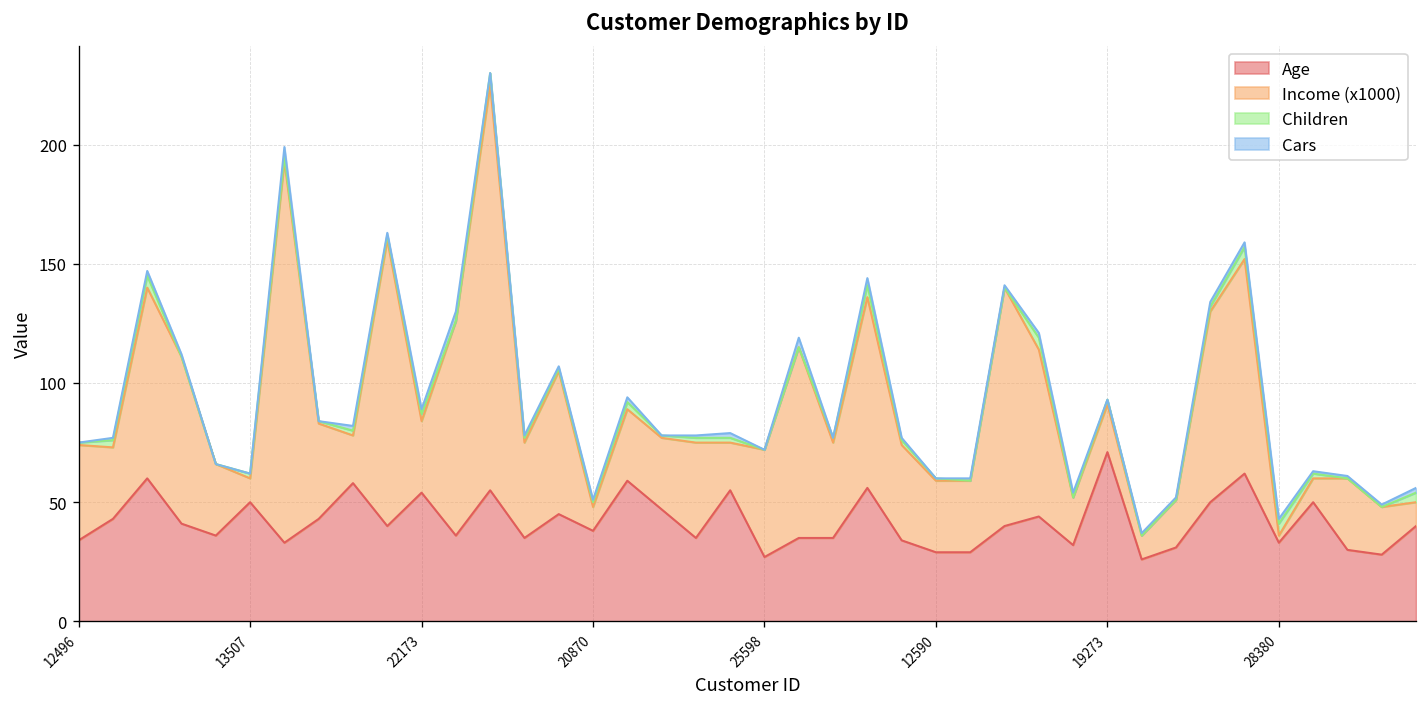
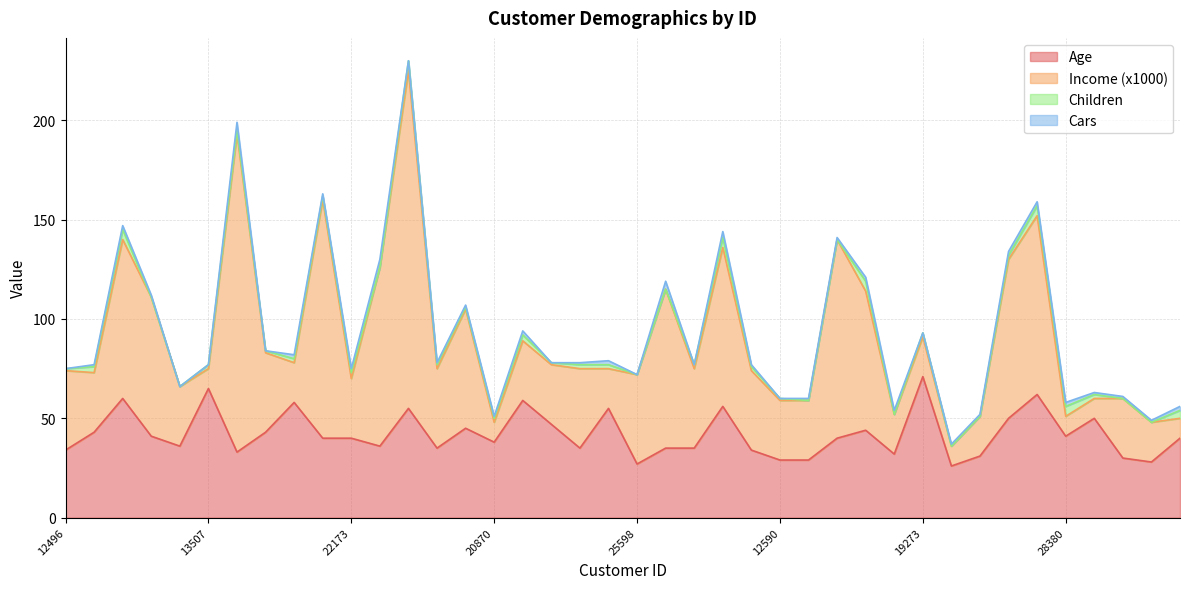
  {
    "Age": {
      "12496": 34,
-     "13507": 50,
-     "22173": 54,
+     "13507": 65,
+     "22173": 40,
      "20870": 38,
      "25598": 27,
      "12590": 29,
      "19273": 71,
-     "28380": 33
+     "28380": 41
    },
    "Income (x1000)": {
      "13507": 10,
      "22173": 30,
      "20870": 10,
      "19273": 20,
-     "28380": 3
+     "28380": 10
    },
    "Children": {
      "22173": 3,
      "28380": 5
    },
    "Cars": {
      "22173": 2,
      "28380": 2
    }
  }
